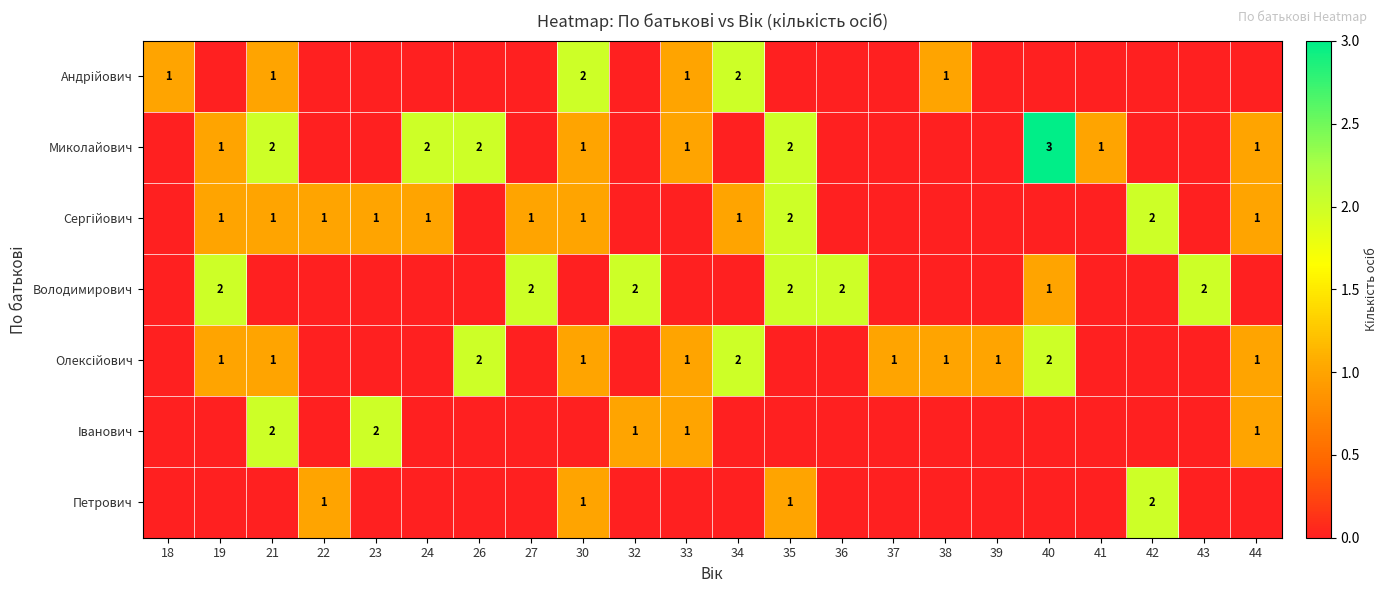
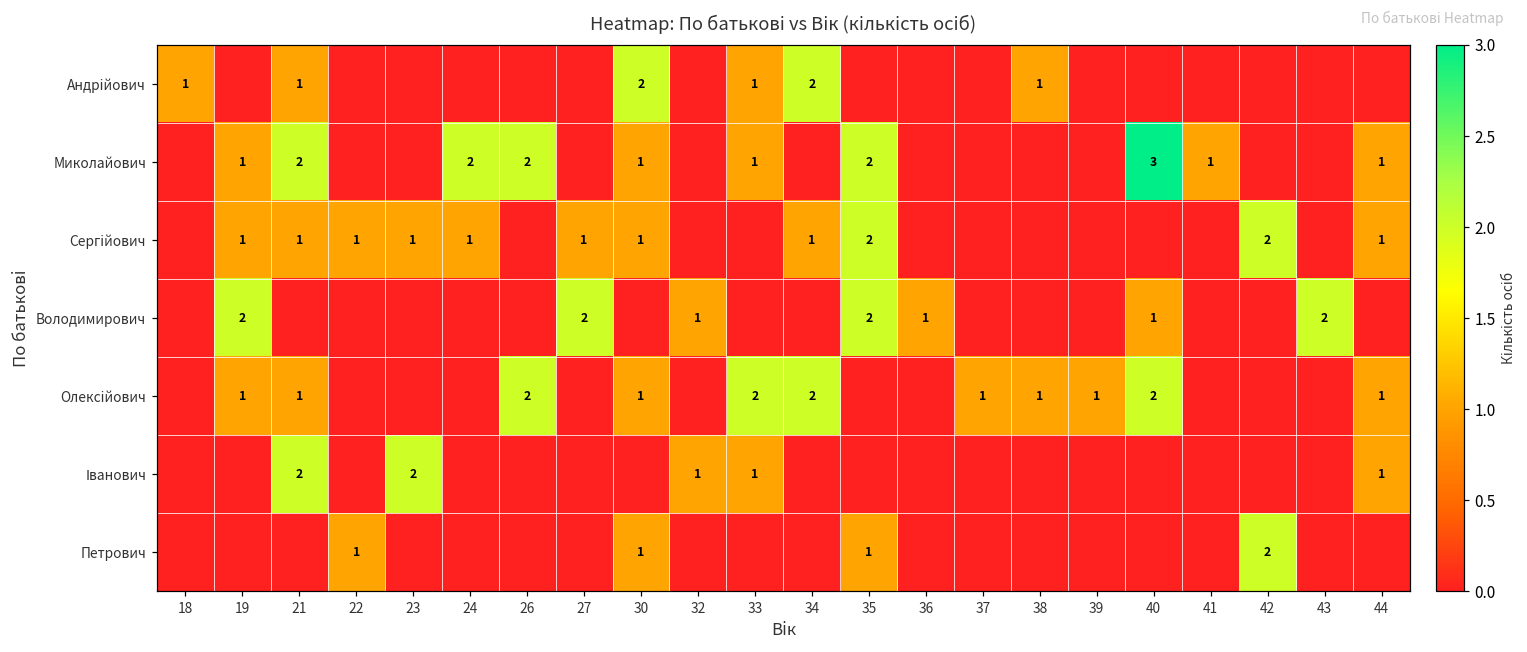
  {
    "Андрійович": {
      "18": 1,
      "21": 1,
      "30": 2,
      "33": 1,
      "34": 2,
      "38": 1
    },
    "Миколайович": {
      "19": 1,
      "21": 2,
      "24": 2,
      "26": 2,
      "30": 1,
      "33": 1,
      "35": 2,
      "40": 3,
      "41": 1,
      "44": 1
    },
    "Сергійович": {
      "19": 1,
      "21": 1,
      "22": 1,
      "23": 1,
      "24": 1,
      "27": 1,
      "30": 1,
      "34": 1,
      "35": 2,
      "42": 2,
      "44": 1
    },
    "Володимирович": {
      "19": 2,
      "27": 2,
-     "32": 2,
+     "32": 1,
      "35": 2,
-     "36": 2,
+     "36": 1,
      "40": 1,
      "43": 2
    },
    "Олексійович": {
      "19": 1,
      "21": 1,
      "26": 2,
      "30": 1,
-     "33": 1,
+     "33": 2,
      "34": 2,
      "37": 1,
      "38": 1,
      "39": 1,
      "40": 2,
      "44": 1
    },
    "Іванович": {
      "21": 2,
      "23": 2,
      "32": 1,
      "33": 1,
      "44": 1
    },
    "Петрович": {
      "22": 1,
      "30": 1,
      "35": 1,
      "42": 2
    }
  }
